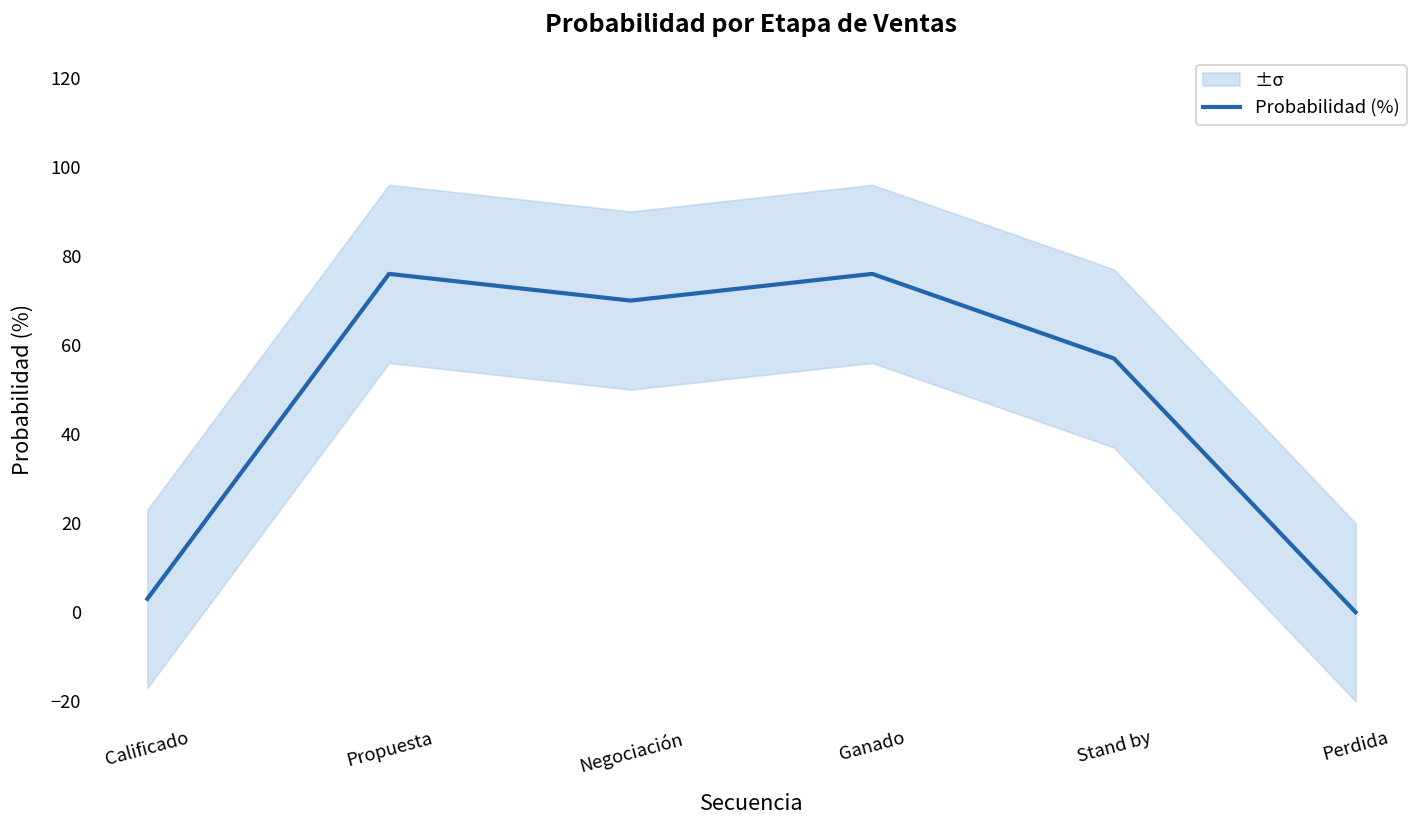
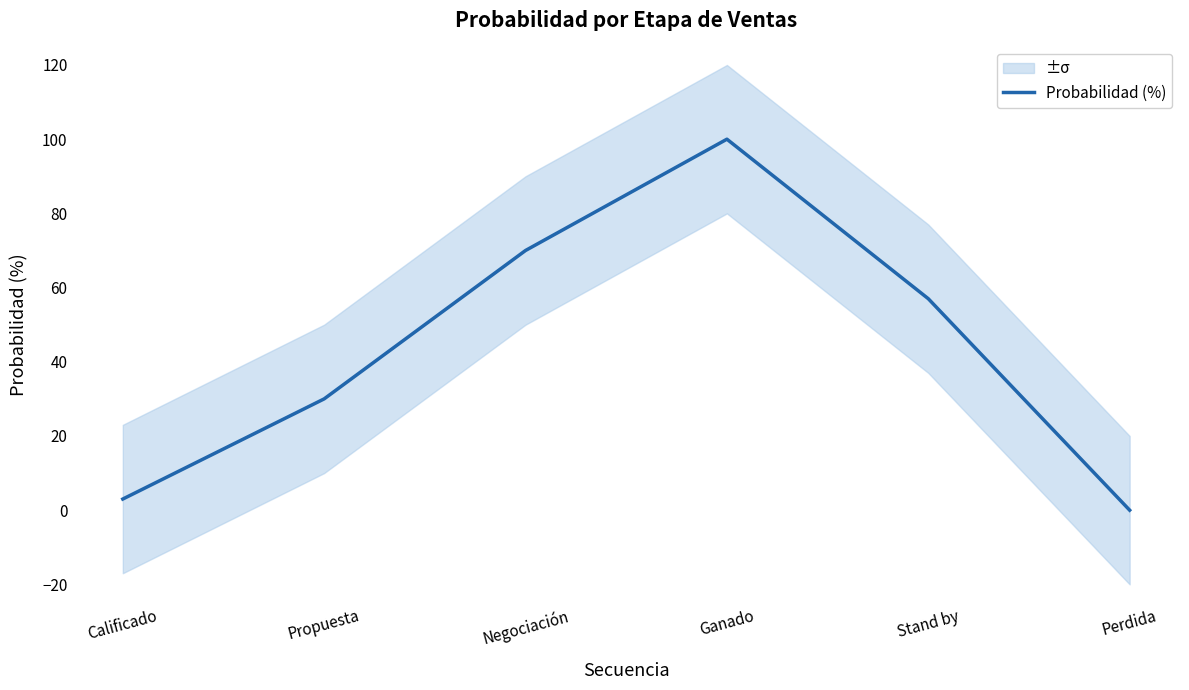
  {
    "Probabilidad (%)": {
      "Calificado": 3,
-     "Propuesta": 76,
+     "Propuesta": 30,
      "Negociación": 70,
-     "Ganado": 76,
+     "Ganado": 100,
      "Stand by": 57,
      "Perdida": 0
    }
  }
